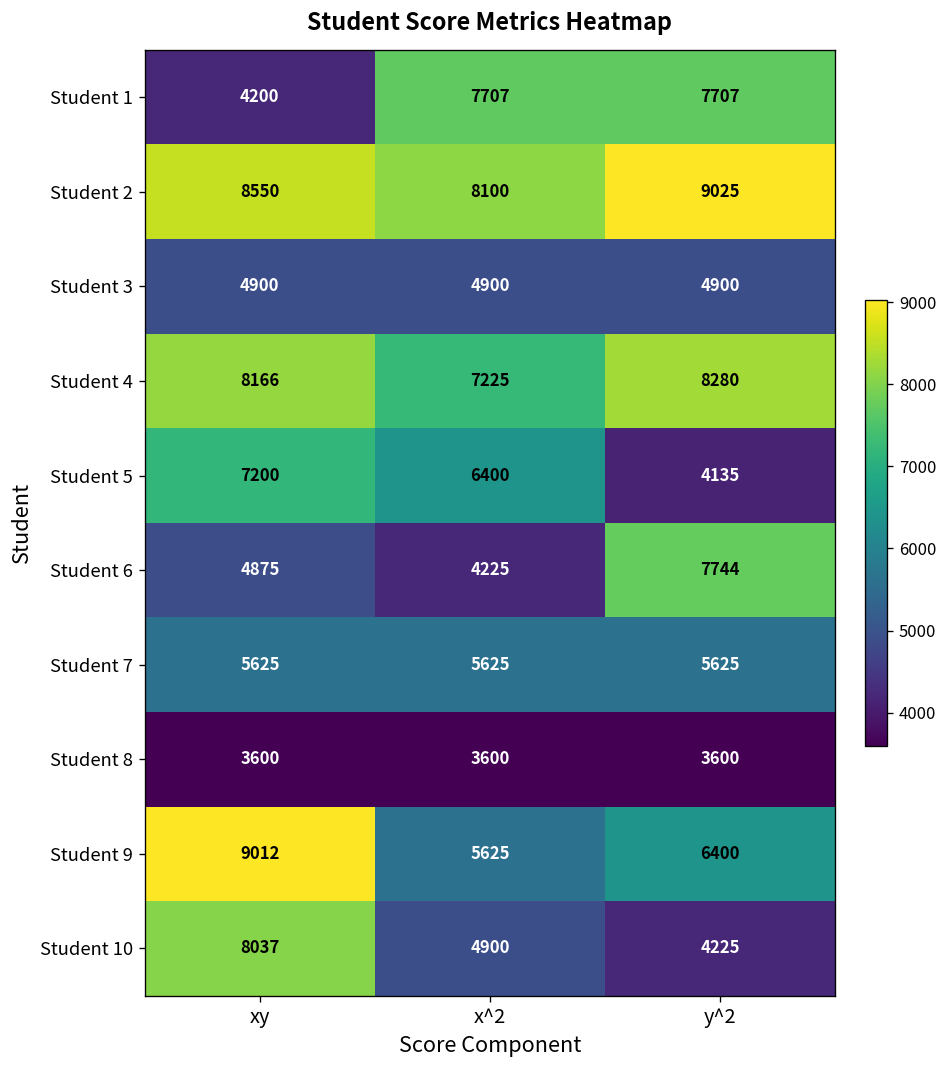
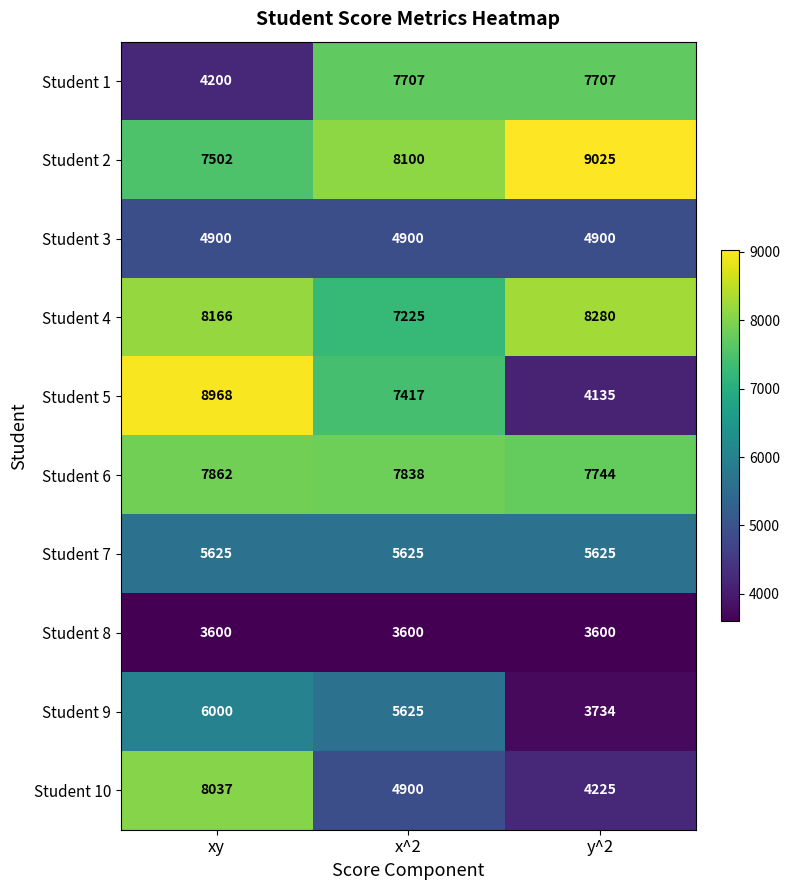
  {
    "Student 1": {
      "xy": 4200,
      "x^2": 7707,
      "y^2": 7707
    },
    "Student 2": {
-     "xy": 8550,
+     "xy": 7502,
      "x^2": 8100,
      "y^2": 9025
    },
    "Student 3": {
      "xy": 4900,
      "x^2": 4900,
      "y^2": 4900
    },
    "Student 4": {
      "xy": 8166,
      "x^2": 7225,
      "y^2": 8280
    },
    "Student 5": {
-     "xy": 7200,
-     "x^2": 6400,
+     "xy": 8968,
+     "x^2": 7417,
      "y^2": 4135
    },
    "Student 6": {
-     "xy": 4875,
-     "x^2": 4225,
+     "xy": 7862,
+     "x^2": 7838,
      "y^2": 7744
    },
    "Student 7": {
      "xy": 5625,
      "x^2": 5625,
      "y^2": 5625
    },
    "Student 8": {
      "xy": 3600,
      "x^2": 3600,
      "y^2": 3600
    },
    "Student 9": {
-     "xy": 9012,
+     "xy": 6000,
      "x^2": 5625,
-     "y^2": 6400
+     "y^2": 3734
    },
    "Student 10": {
      "xy": 8037,
      "x^2": 4900,
      "y^2": 4225
    }
  }
